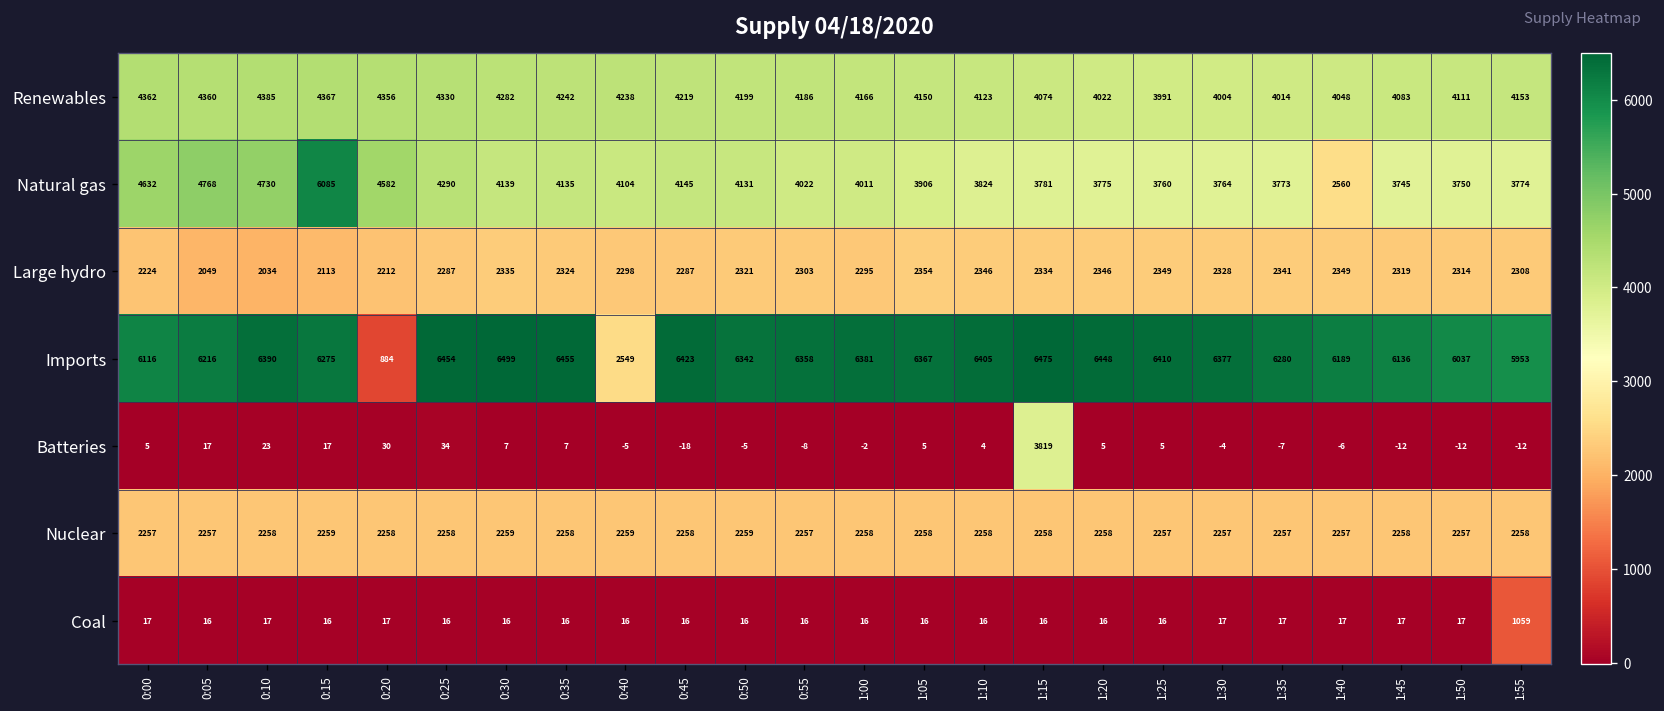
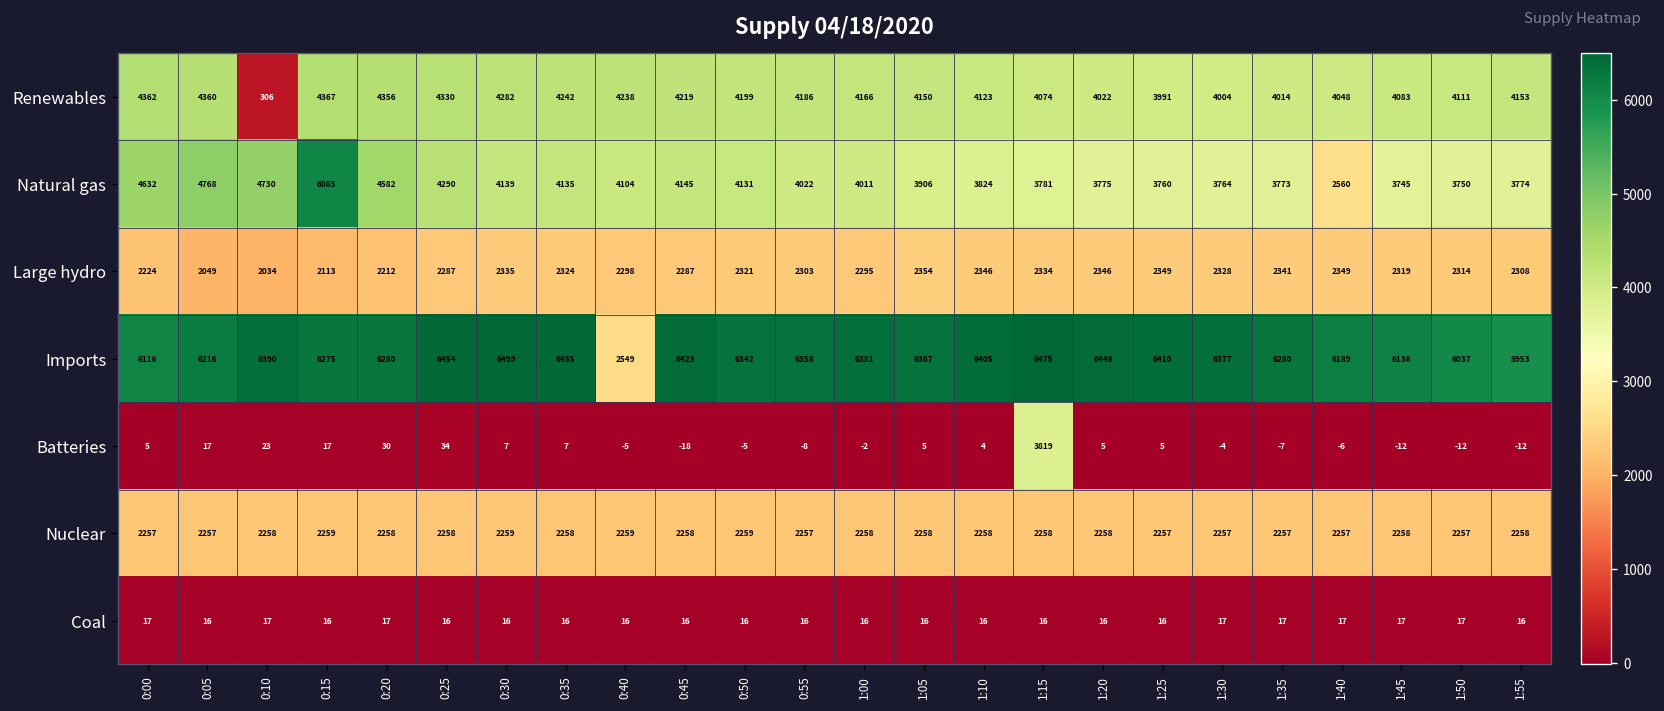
  {
    "Renewables": {
      "0:00": 4362,
      "0:05": 4360,
-     "0:10": 4385,
+     "0:10": 306,
      "0:15": 4367,
      "0:20": 4356,
      "0:25": 4330,
      "0:30": 4282,
      "0:35": 4242,
      "0:40": 4238,
      "0:45": 4219,
      "0:50": 4199,
      "0:55": 4186,
      "1:00": 4166,
      "1:05": 4150,
      "1:10": 4123,
      "1:15": 4074,
      "1:20": 4022,
      "1:25": 3991,
      "1:30": 4004,
      "1:35": 4014,
      "1:40": 4048,
      "1:45": 4083,
      "1:50": 4111,
      "1:55": 4153
    },
    "Natural gas": {
      "0:00": 4632,
      "0:05": 4768,
      "0:10": 4730,
      "0:15": 6085,
      "0:20": 4582,
      "0:25": 4290,
      "0:30": 4139,
      "0:35": 4135,
      "0:40": 4104,
      "0:45": 4145,
      "0:50": 4131,
      "0:55": 4022,
      "1:00": 4011,
      "1:05": 3906,
      "1:10": 3824,
      "1:15": 3781,
      "1:20": 3775,
      "1:25": 3760,
      "1:30": 3764,
      "1:35": 3773,
      "1:40": 2560,
      "1:45": 3745,
      "1:50": 3750,
      "1:55": 3774
    },
    "Large hydro": {
      "0:00": 2224,
      "0:05": 2049,
      "0:10": 2034,
      "0:15": 2113,
      "0:20": 2212,
      "0:25": 2287,
      "0:30": 2335,
      "0:35": 2324,
      "0:40": 2298,
      "0:45": 2287,
      "0:50": 2321,
      "0:55": 2303,
      "1:00": 2295,
      "1:05": 2354,
      "1:10": 2346,
      "1:15": 2334,
      "1:20": 2346,
      "1:25": 2349,
      "1:30": 2328,
      "1:35": 2341,
      "1:40": 2349,
      "1:45": 2319,
      "1:50": 2314,
      "1:55": 2308
    },
    "Imports": {
      "0:00": 6116,
      "0:05": 6216,
      "0:10": 6390,
      "0:15": 6275,
-     "0:20": 884,
+     "0:20": 6280,
      "0:25": 6454,
      "0:30": 6499,
      "0:35": 6455,
      "0:40": 2549,
      "0:45": 6423,
      "0:50": 6342,
      "0:55": 6358,
      "1:00": 6381,
      "1:05": 6367,
      "1:10": 6405,
      "1:15": 6475,
      "1:20": 6448,
      "1:25": 6410,
      "1:30": 6377,
      "1:35": 6280,
      "1:40": 6189,
      "1:45": 6136,
      "1:50": 6037,
      "1:55": 5953
    },
    "Batteries": {
      "0:00": 5,
      "0:05": 17,
      "0:10": 23,
      "0:15": 17,
      "0:20": 30,
      "0:25": 34,
      "0:30": 7,
      "0:35": 7,
      "0:40": -5,
      "0:45": -18,
      "0:50": -5,
      "0:55": -8,
      "1:00": -2,
      "1:05": 5,
      "1:10": 4,
      "1:15": 3819,
      "1:20": 5,
      "1:25": 5,
      "1:30": -4,
      "1:35": -7,
      "1:40": -6,
      "1:45": -12,
      "1:50": -12,
      "1:55": -12
    },
    "Nuclear": {
      "0:00": 2257,
      "0:05": 2257,
      "0:10": 2258,
      "0:15": 2259,
      "0:20": 2258,
      "0:25": 2258,
      "0:30": 2259,
      "0:35": 2258,
      "0:40": 2259,
      "0:45": 2258,
      "0:50": 2259,
      "0:55": 2257,
      "1:00": 2258,
      "1:05": 2258,
      "1:10": 2258,
      "1:15": 2258,
      "1:20": 2258,
      "1:25": 2257,
      "1:30": 2257,
      "1:35": 2257,
      "1:40": 2257,
      "1:45": 2258,
      "1:50": 2257,
      "1:55": 2258
    },
    "Coal": {
      "0:00": 17,
      "0:05": 16,
      "0:10": 17,
      "0:15": 16,
      "0:20": 17,
      "0:25": 16,
      "0:30": 16,
      "0:35": 16,
      "0:40": 16,
      "0:45": 16,
      "0:50": 16,
      "0:55": 16,
      "1:00": 16,
      "1:05": 16,
      "1:10": 16,
      "1:15": 16,
      "1:20": 16,
      "1:25": 16,
      "1:30": 17,
      "1:35": 17,
      "1:40": 17,
      "1:45": 17,
      "1:50": 17,
-     "1:55": 1059
+     "1:55": 16
    }
  }
